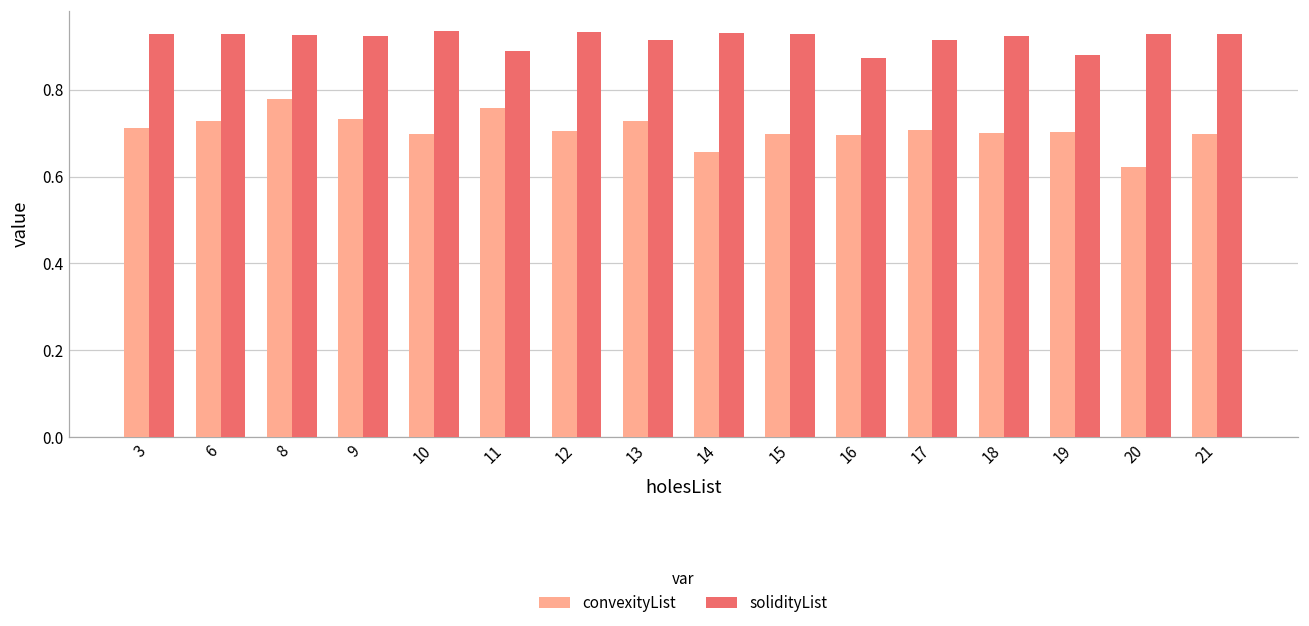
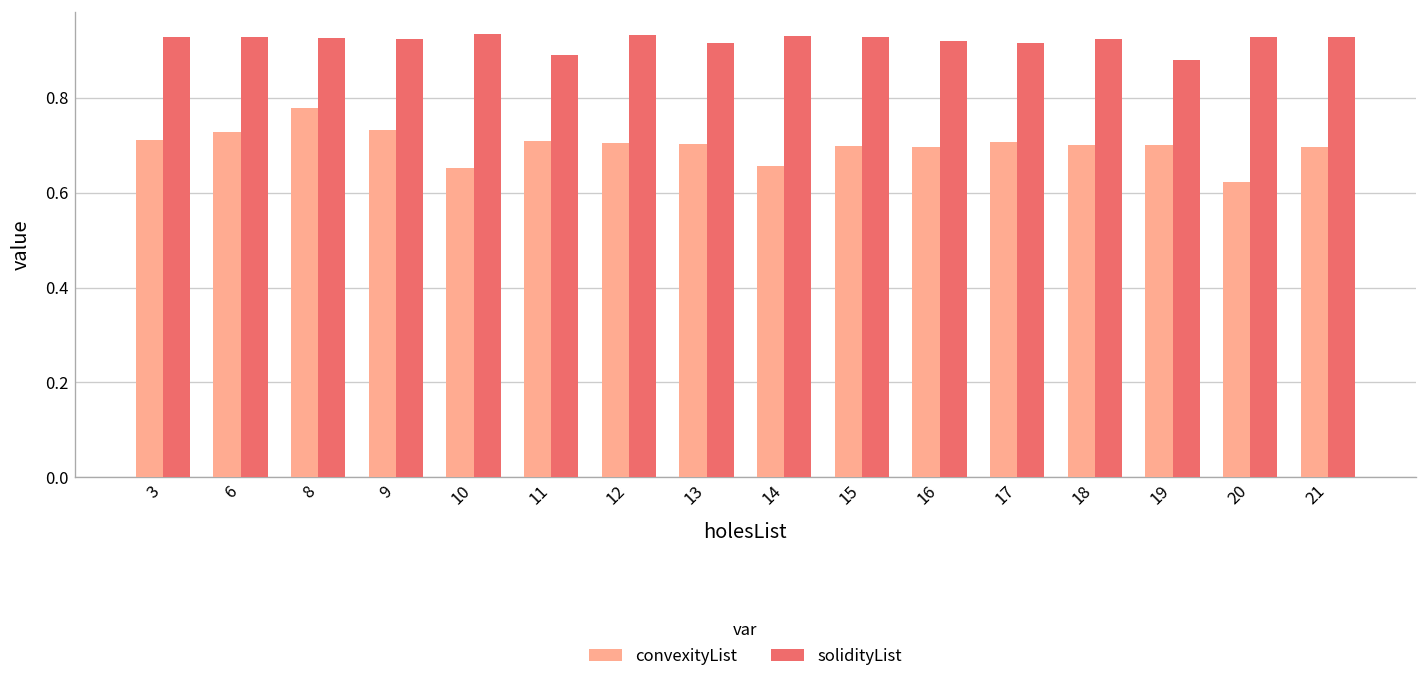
  {
    "convexityList": {
      "3": 0.71,
      "6": 0.73,
      "8": 0.78,
      "9": 0.73,
-     "10": 0.70,
-     "11": 0.76,
+     "10": 0.65,
+     "11": 0.71,
      "12": 0.70,
-     "13": 0.73,
+     "13": 0.70,
      "14": 0.66,
      "15": 0.70,
      "16": 0.70,
      "17": 0.71,
      "18": 0.70,
      "19": 0.70,
      "20": 0.62,
      "21": 0.70
    },
    "solidityList": {
      "3": 0.93,
      "6": 0.93,
      "8": 0.93,
      "9": 0.92,
      "10": 0.93,
      "11": 0.89,
      "12": 0.93,
      "13": 0.92,
      "14": 0.93,
      "15": 0.93,
-     "16": 0.87,
+     "16": 0.92,
      "17": 0.92,
      "18": 0.92,
      "19": 0.88,
      "20": 0.93,
      "21": 0.93
    }
  }
